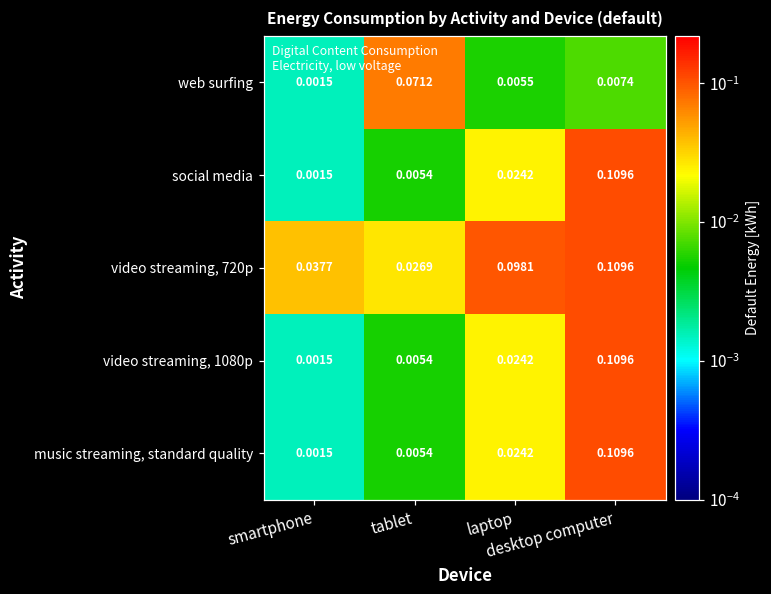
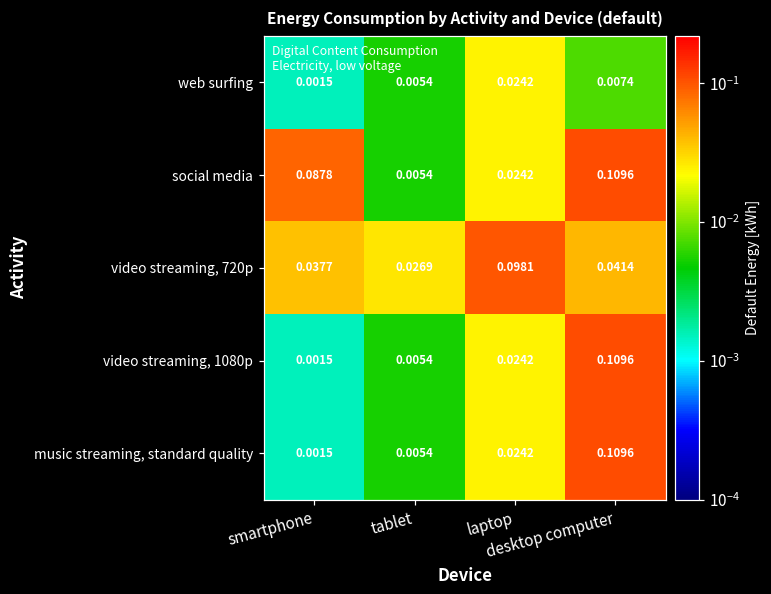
  {
    "web surfing": {
-     "tablet": 0.0712,
-     "laptop": 0.0055,
+     "tablet": 0.0054,
+     "laptop": 0.0242,
      "desktop computer": 0.0074
    },
    "social media": {
-     "smartphone": 0.0015,
+     "smartphone": 0.0878,
      "tablet": 0.0054,
      "laptop": 0.0242,
      "desktop computer": 0.1096
    },
    "video streaming, 720p": {
      "smartphone": 0.0377,
      "tablet": 0.0269,
      "laptop": 0.0981,
-     "desktop computer": 0.1096
+     "desktop computer": 0.0414
    },
    "video streaming, 1080p": {
      "smartphone": 0.0015,
      "tablet": 0.0054,
      "laptop": 0.0242,
      "desktop computer": 0.1096
    },
    "music streaming, standard quality": {
      "smartphone": 0.0015,
      "tablet": 0.0054,
      "laptop": 0.0242,
      "desktop computer": 0.1096
    }
  }
